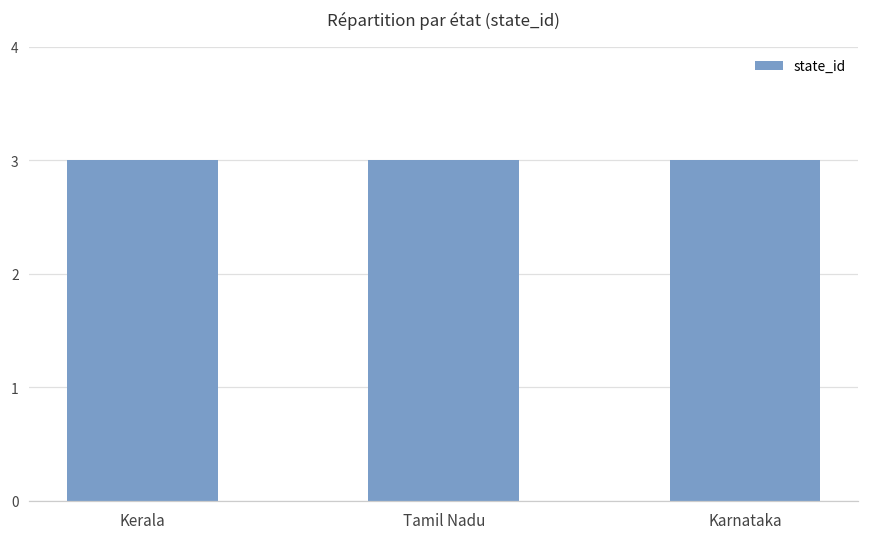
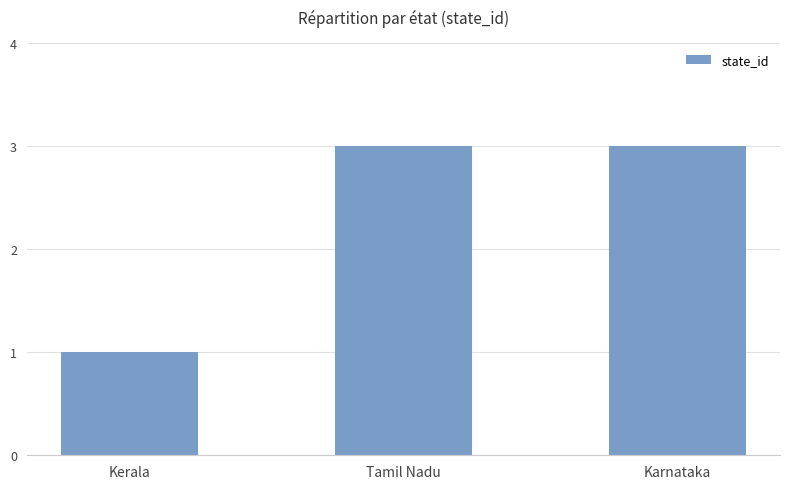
  {
-   "Kerala": 3,
+   "Kerala": 1,
    "Tamil Nadu": 3,
    "Karnataka": 3
  }
